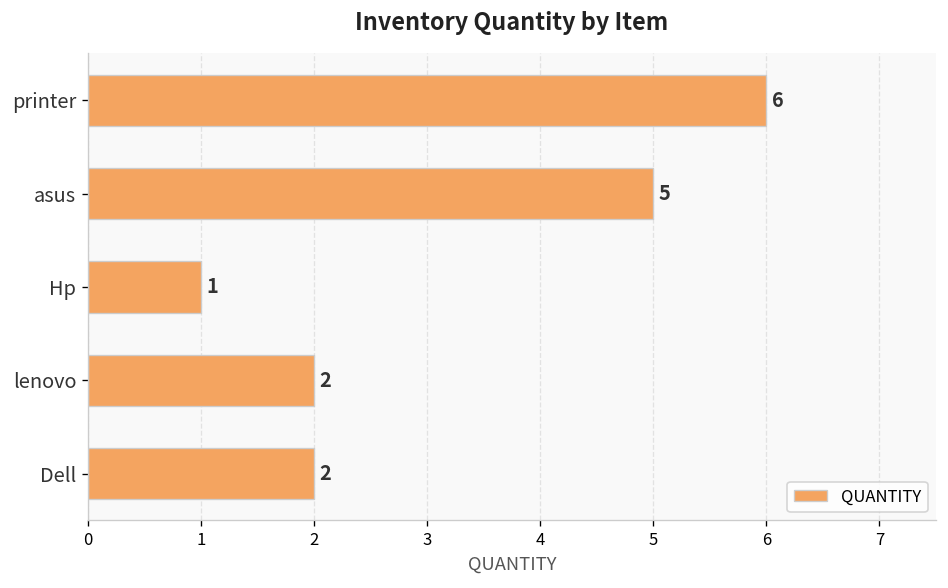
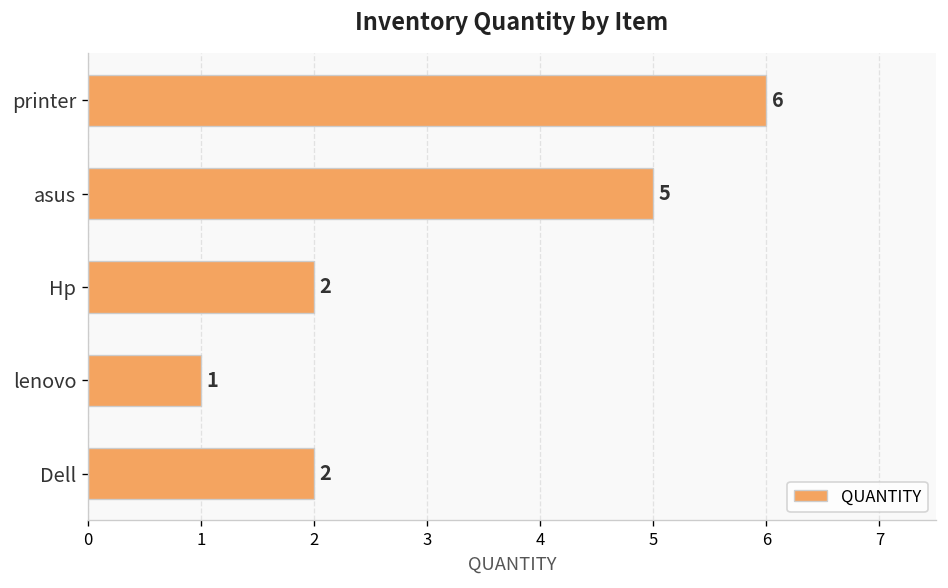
  {
    "printer": 6,
    "asus": 5,
-   "Hp": 1,
-   "lenovo": 2,
+   "Hp": 2,
+   "lenovo": 1,
    "Dell": 2
  }
